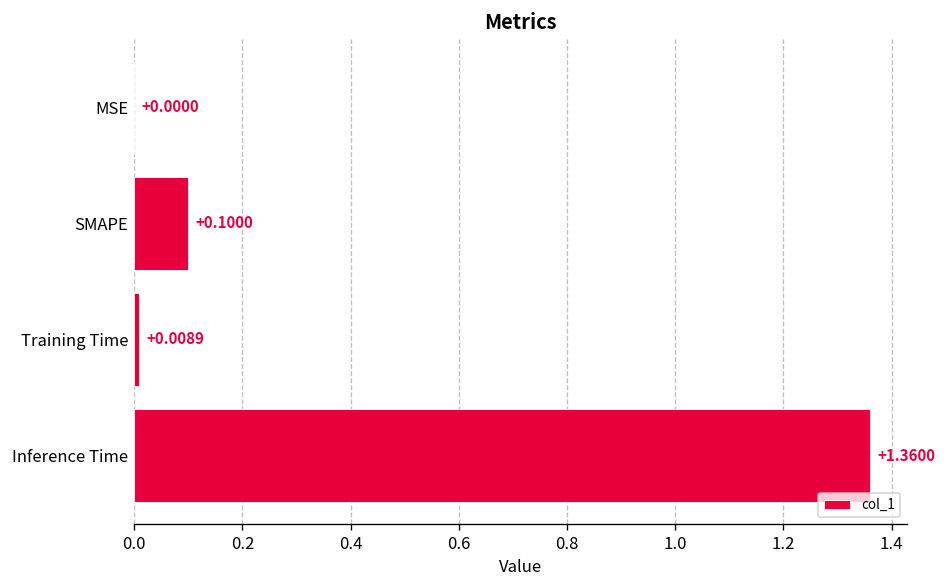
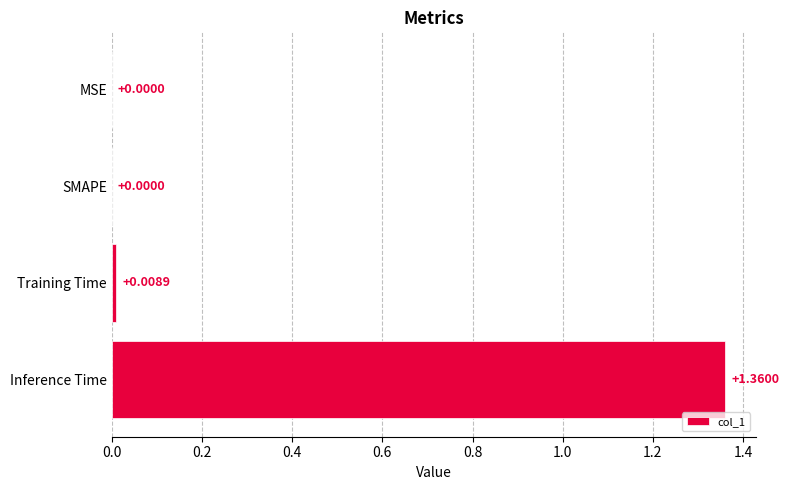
  {
    "MSE": "+0.0000",
-   "SMAPE": "+0.1000",
+   "SMAPE": "+0.0000",
    "Training Time": "+0.0089",
    "Inference Time": "+1.3600"
  }
